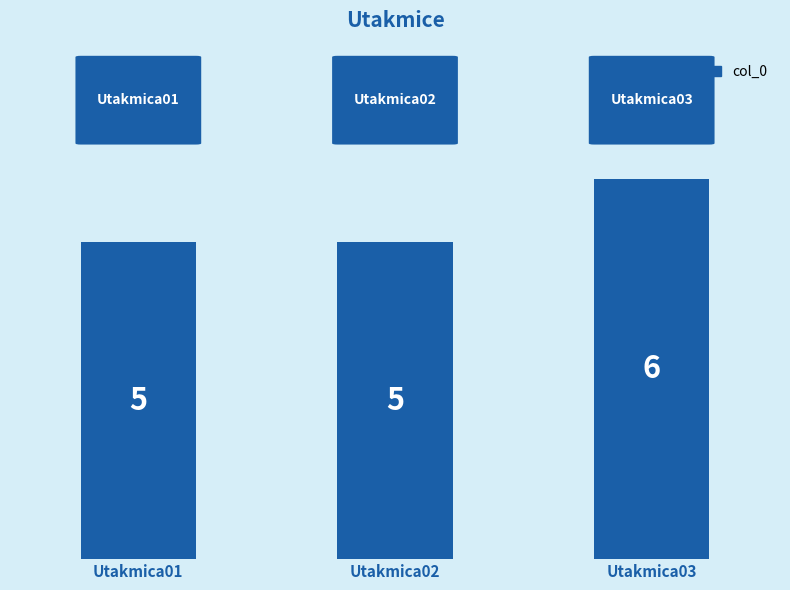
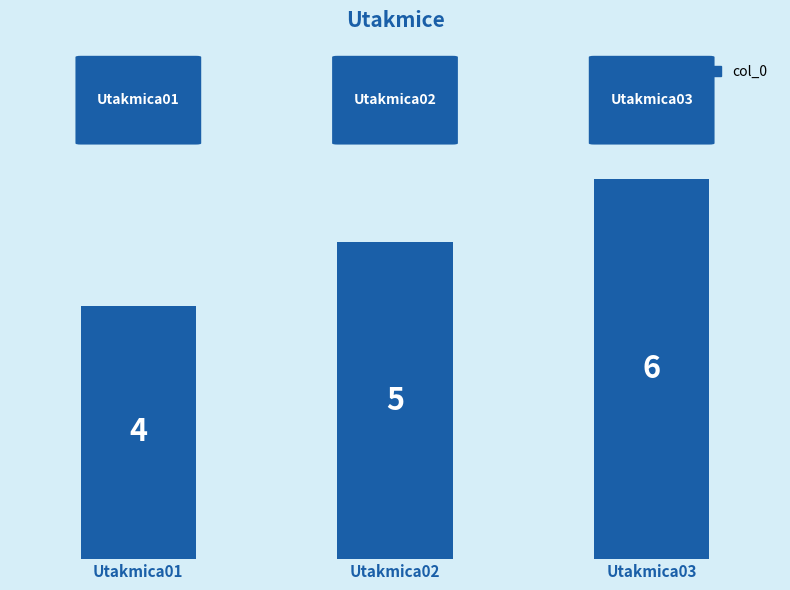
  {
-   "Utakmica01": 5,
+   "Utakmica01": 4,
    "Utakmica02": 5,
    "Utakmica03": 6
  }
